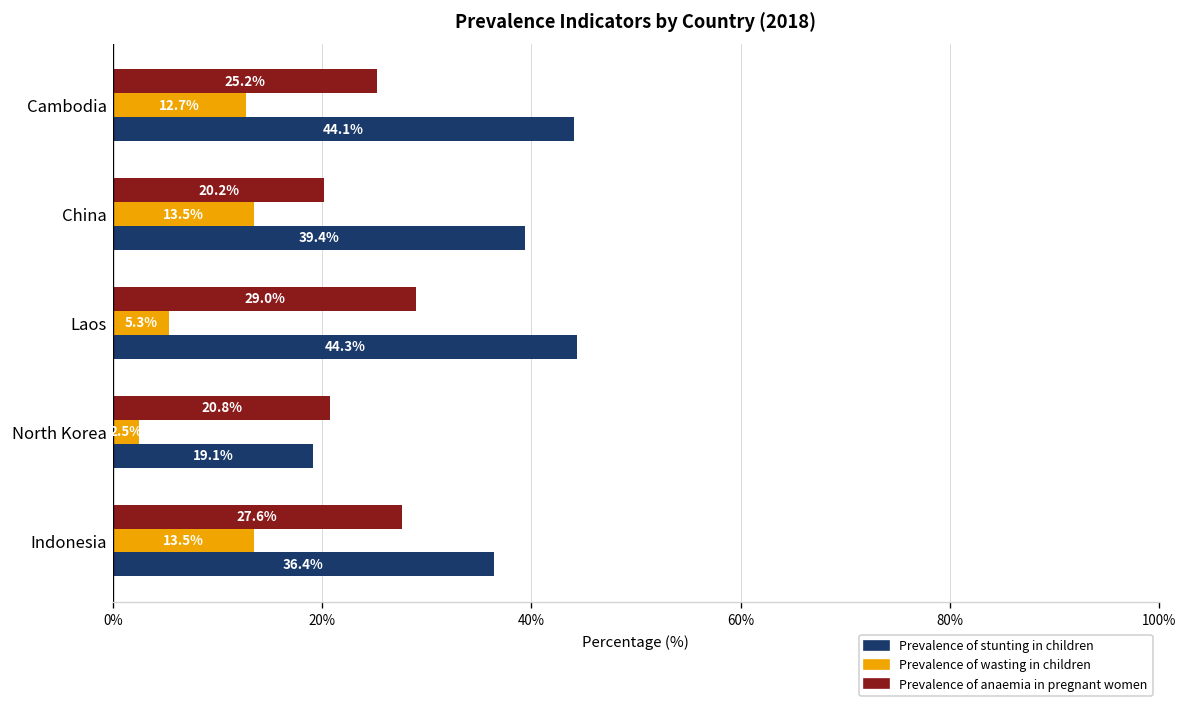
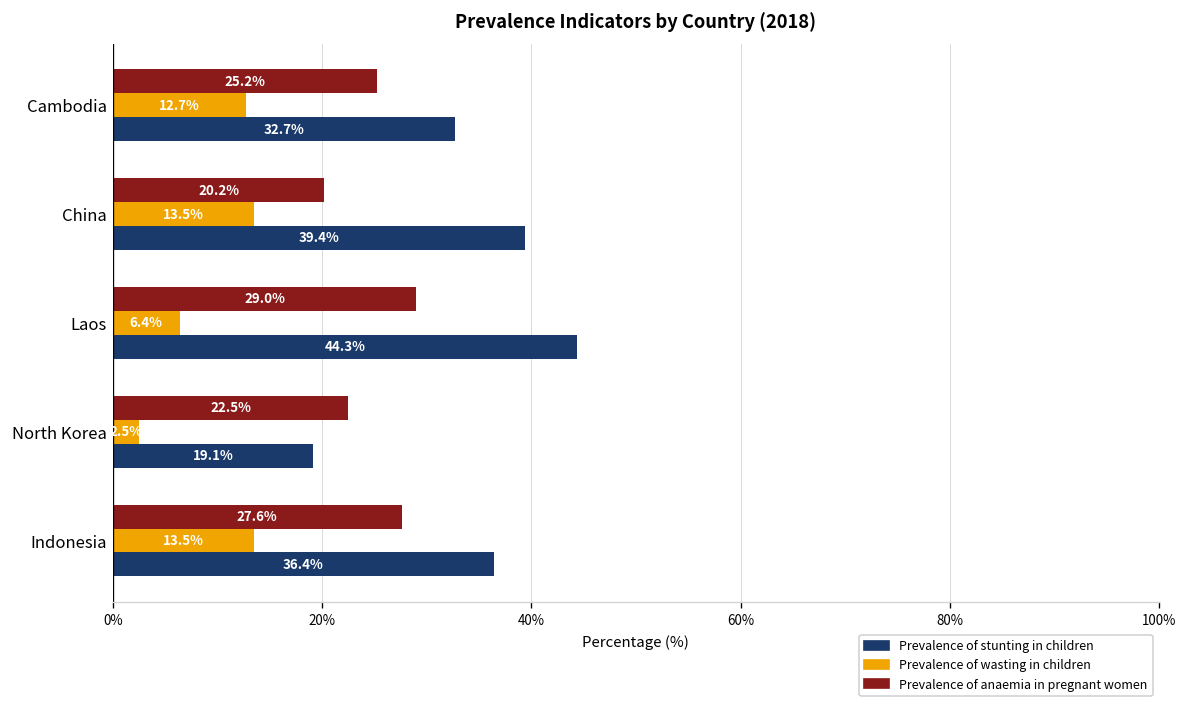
  {
    "Prevalence of stunting in children": {
-     "Cambodia": "44.1%",
+     "Cambodia": "32.7%",
      "China": "39.4%",
      "Laos": "44.3%",
      "North Korea": "19.1%",
      "Indonesia": "36.4%"
    },
    "Prevalence of wasting in children": {
      "Cambodia": "12.7%",
      "China": "13.5%",
-     "Laos": "5.3%",
+     "Laos": "6.4%",
      "North Korea": "2.5%",
      "Indonesia": "13.5%"
    },
    "Prevalence of anaemia in pregnant women": {
      "Cambodia": "25.2%",
      "China": "20.2%",
      "Laos": "29.0%",
-     "North Korea": "20.8%",
+     "North Korea": "22.5%",
      "Indonesia": "27.6%"
    }
  }
